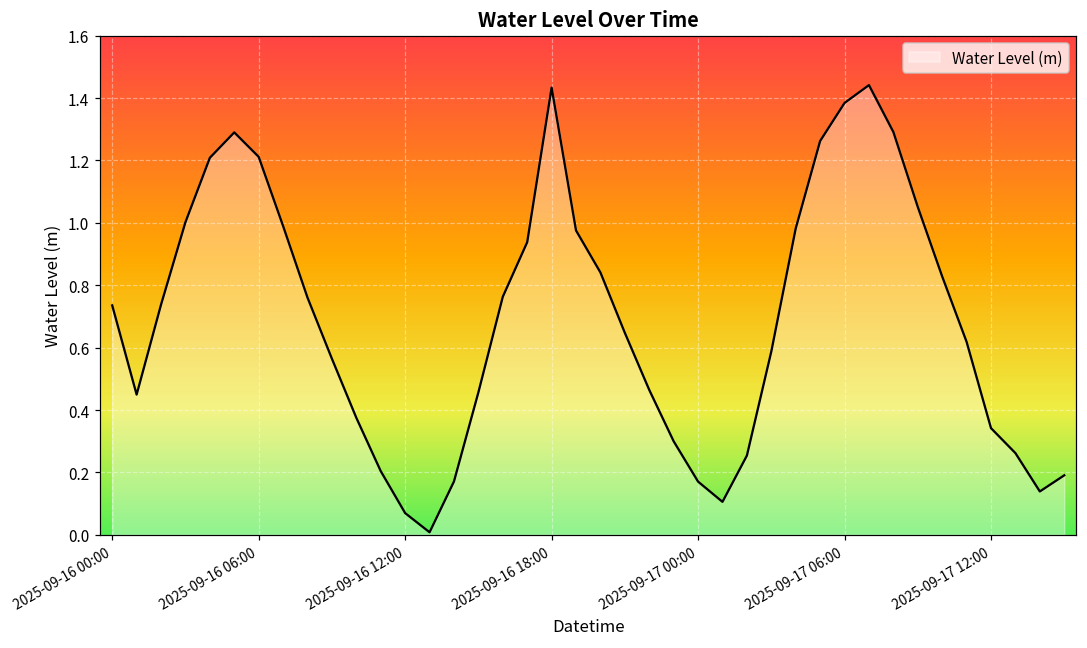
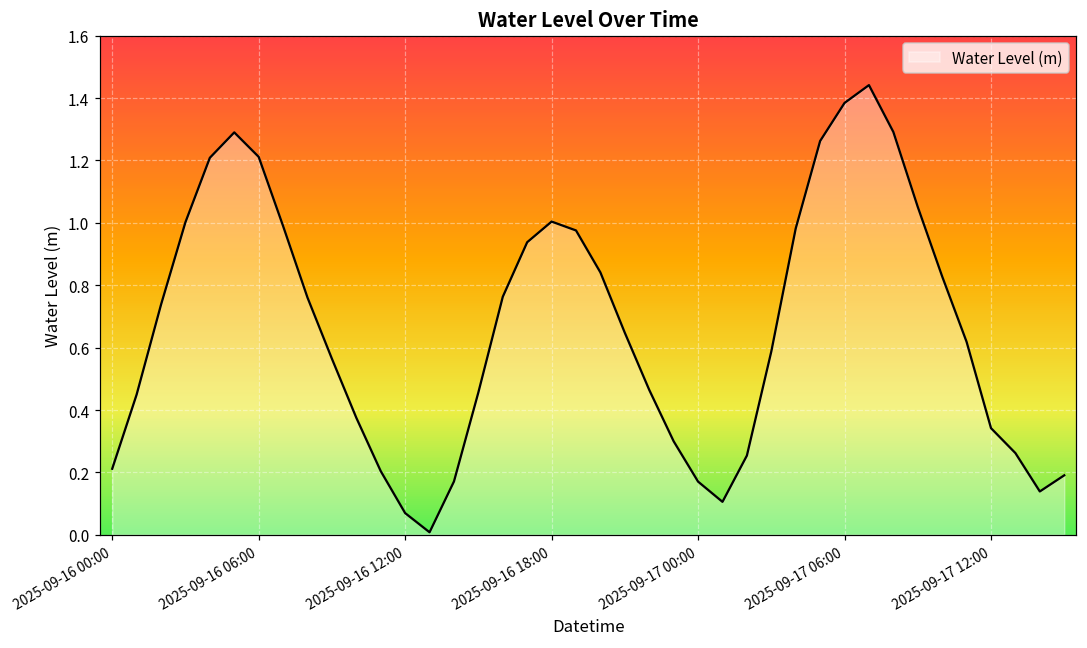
  {
-   "2025-09-16 00:00": 0.74,
+   "2025-09-16 00:00": 0.21,
    "2025-09-16 06:00": 1.21,
    "2025-09-16 12:00": 0.07,
-   "2025-09-16 18:00": 1.43,
+   "2025-09-16 18:00": 1.00,
    "2025-09-17 00:00": 0.17,
    "2025-09-17 06:00": 1.38,
    "2025-09-17 12:00": 0.34
  }
